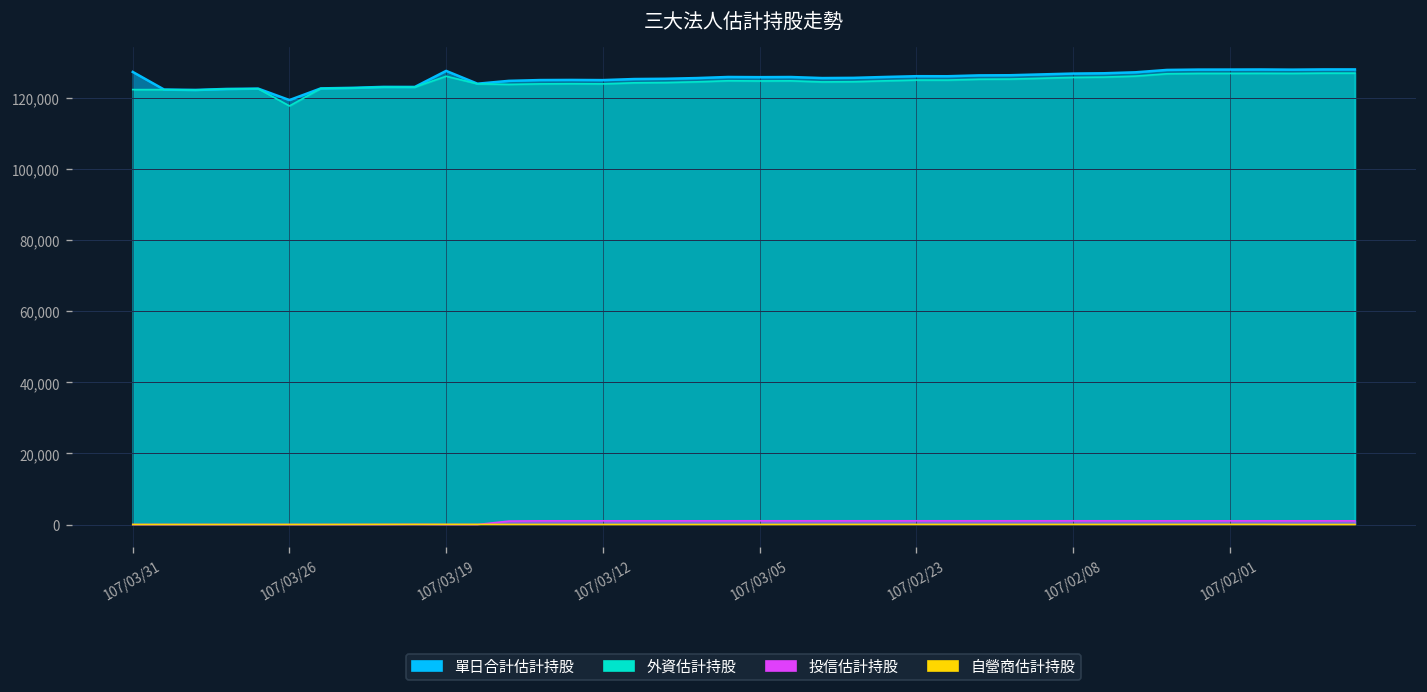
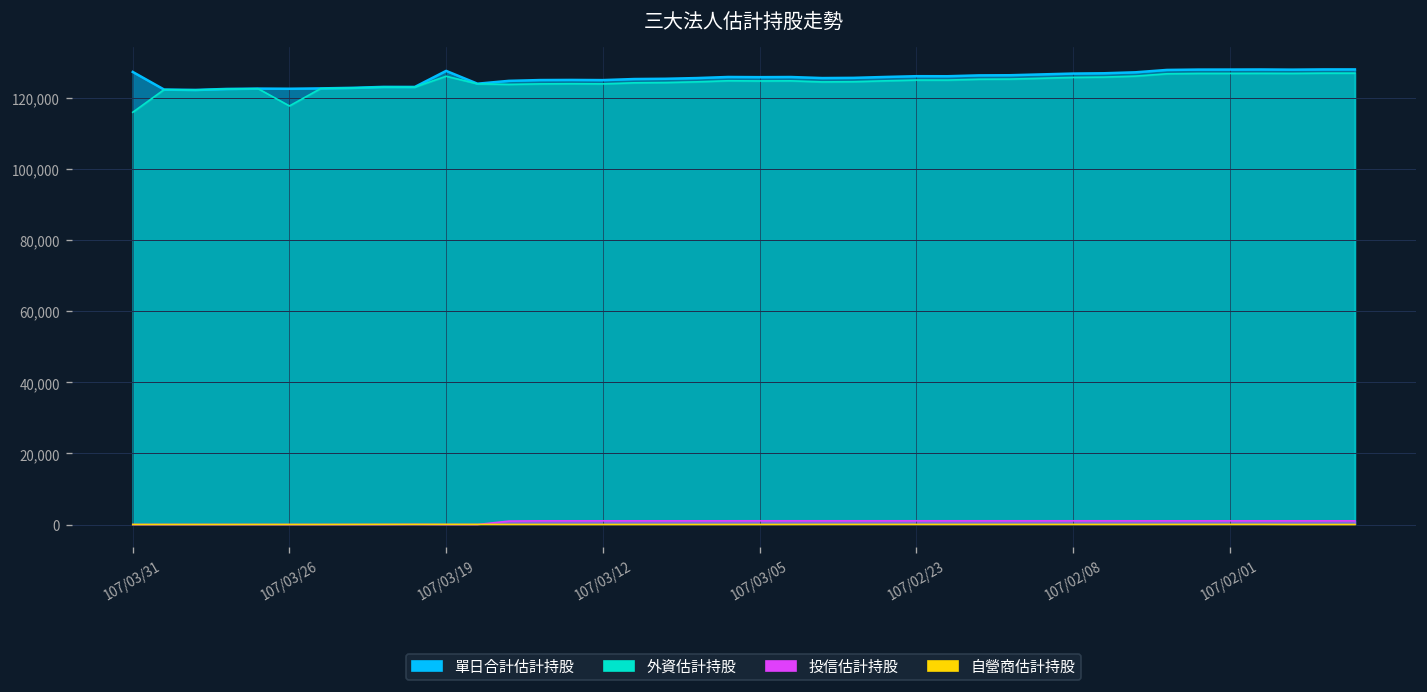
  {
    "單日合計估計持股": {
      "107/03/31": "127,000",
-     "107/03/26": "119,000",
+     "107/03/26": "123,000",
      "107/03/19": "128,000",
      "107/03/12": "125,000",
      "107/03/05": "126,000",
      "107/02/23": "126,000",
      "107/02/08": "127,000",
      "107/02/01": "128,000"
    },
    "外資估計持股": {
-     "107/03/31": "122,000",
+     "107/03/31": "116,000",
      "107/03/26": "118,000",
      "107/03/19": "126,000",
      "107/03/12": "124,000",
      "107/03/05": "125,000",
      "107/02/23": "125,000",
      "107/02/08": "126,000",
      "107/02/01": "127,000"
    },
    "投信估計持股": {
      "107/03/12": "1,000",
      "107/03/05": "1,000",
      "107/02/23": "1,000",
      "107/02/08": "1,000",
      "107/02/01": "1,000"
    },
    "自營商估計持股": {
      "107/03/12": "0",
      "107/03/05": "0",
      "107/02/23": "0",
      "107/02/08": "0",
      "107/02/01": "0"
    }
  }
